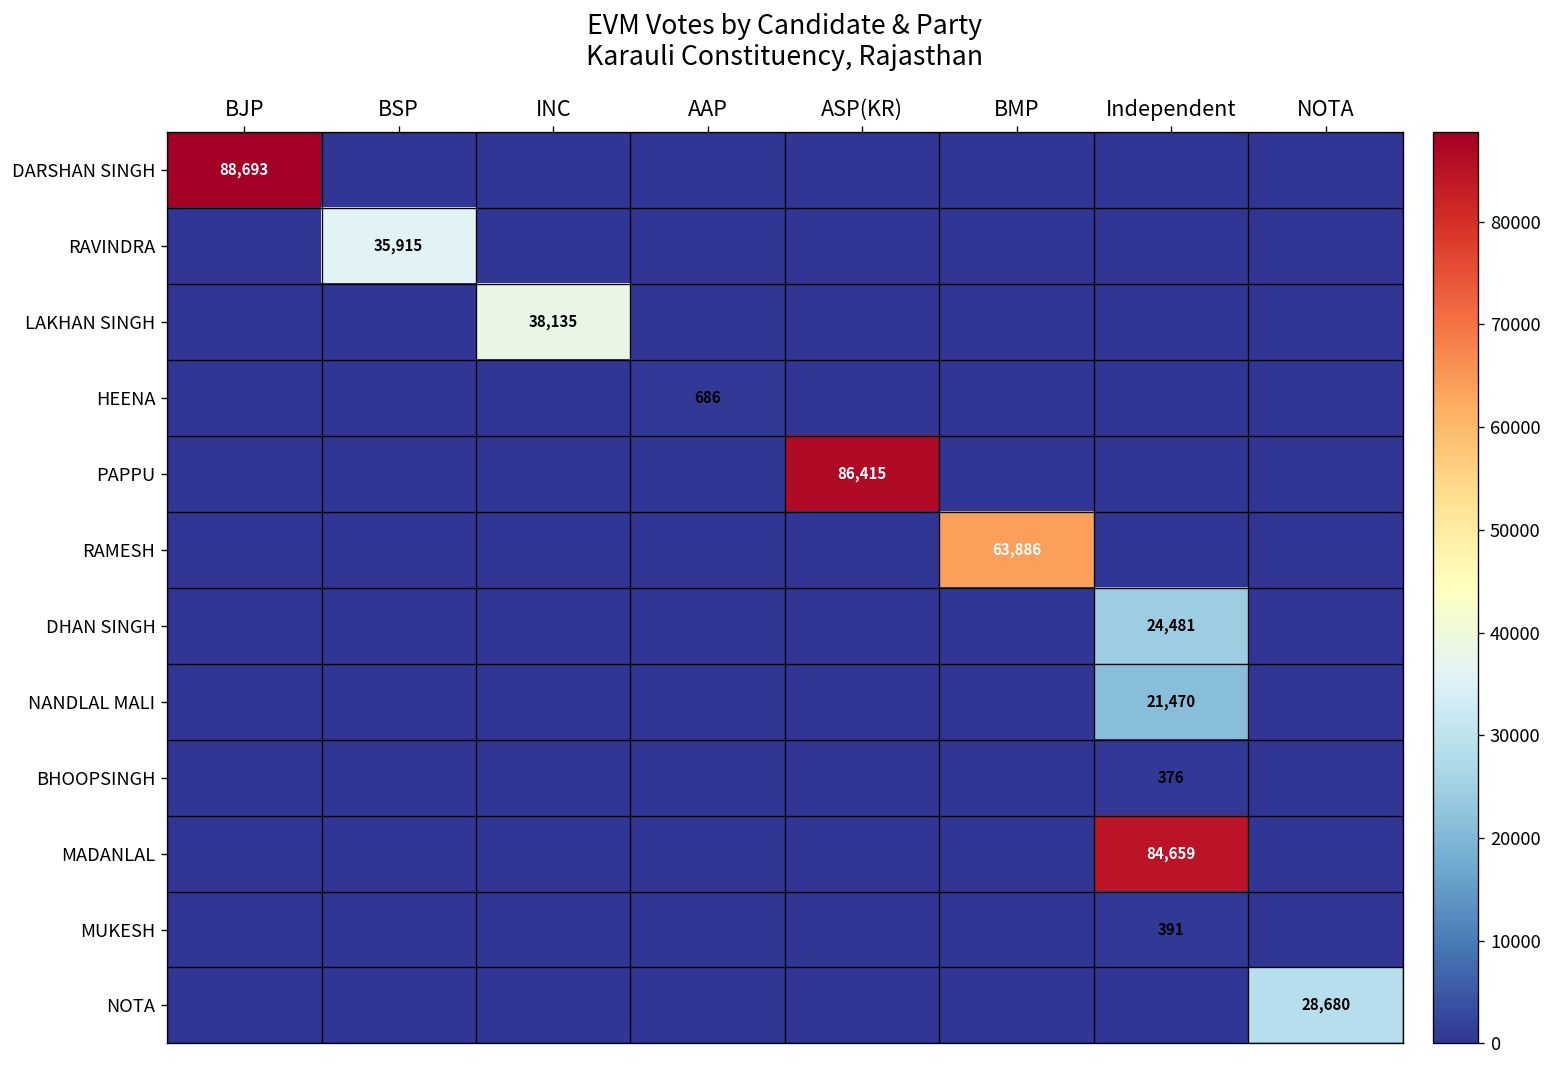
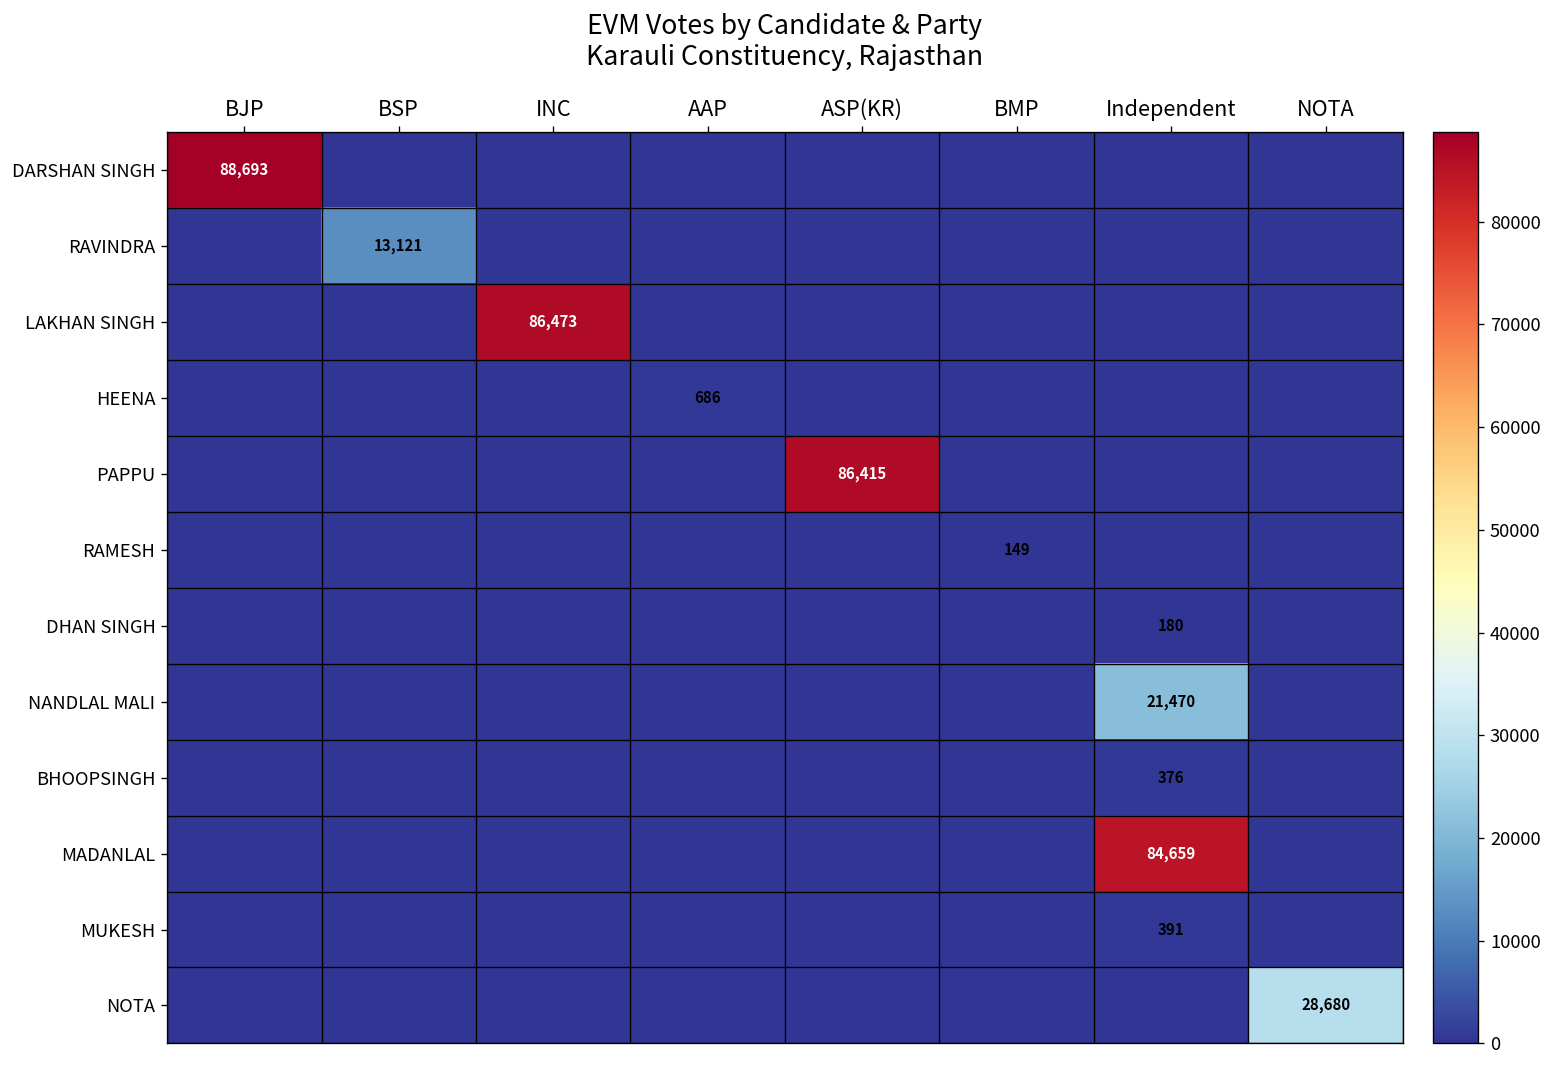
  {
    "DARSHAN SINGH": {
      "BJP": "88,693"
    },
    "RAVINDRA": {
-     "BSP": "35,915"
+     "BSP": "13,121"
    },
    "LAKHAN SINGH": {
-     "INC": "38,135"
+     "INC": "86,473"
    },
    "HEENA": {
      "AAP": "686"
    },
    "PAPPU": {
      "ASP(KR)": "86,415"
    },
    "RAMESH": {
-     "BMP": "63,886"
+     "BMP": "149"
    },
    "DHAN SINGH": {
-     "Independent": "24,481"
+     "Independent": "180"
    },
    "NANDLAL MALI": {
      "Independent": "21,470"
    },
    "BHOOPSINGH": {
      "Independent": "376"
    },
    "MADANLAL": {
      "Independent": "84,659"
    },
    "MUKESH": {
      "Independent": "391"
    },
    "NOTA": {
      "NOTA": "28,680"
    }
  }
